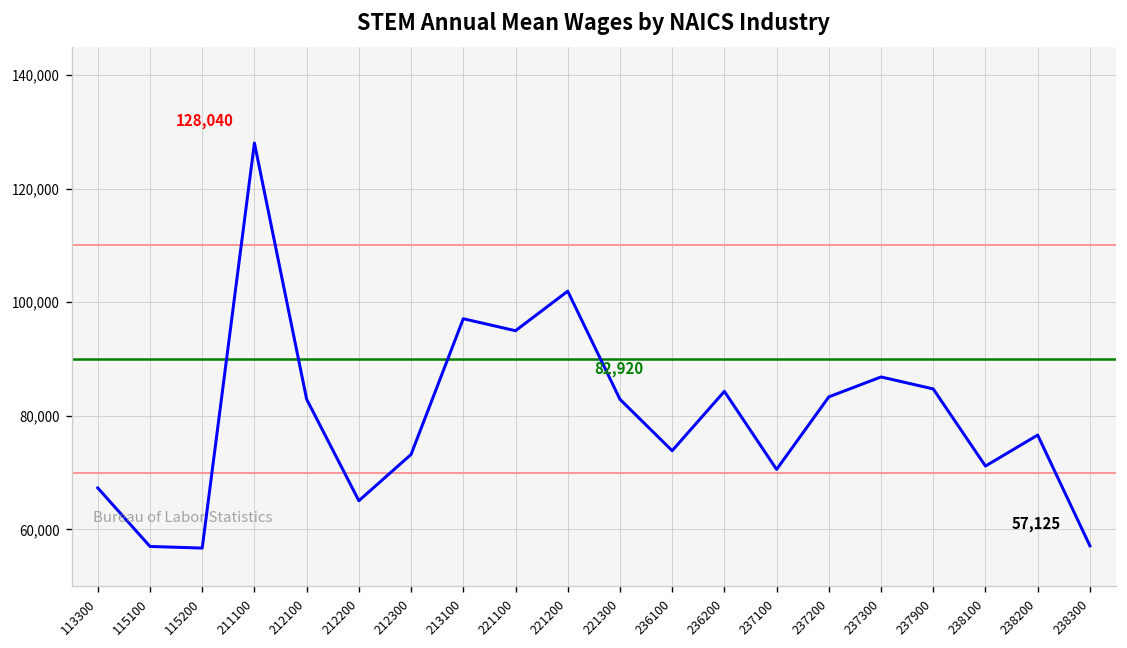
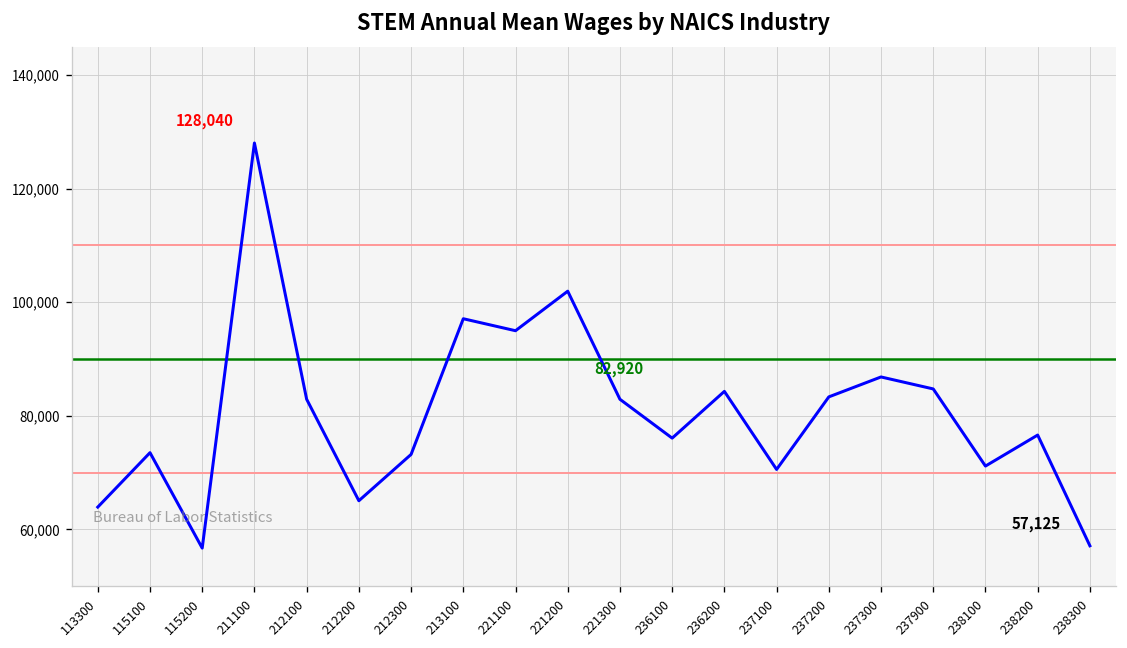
  {
-   "113300": "67,000",
-   "115100": "57,000",
+   "113300": "64,000",
+   "115100": "74,000",
    "115200": "57,000",
    "212100": "83,000",
    "212200": "65,000",
    "212300": "73,000",
    "213100": "97,000",
    "221100": "95,000",
    "221200": "102,000",
-   "236100": "74,000",
+   "236100": "76,000",
    "236200": "84,000",
    "237100": "71,000",
    "237200": "83,000",
    "237300": "87,000",
    "237900": "85,000",
    "238100": "71,000",
    "238200": "77,000",
    "238300": "57,000"
  }
